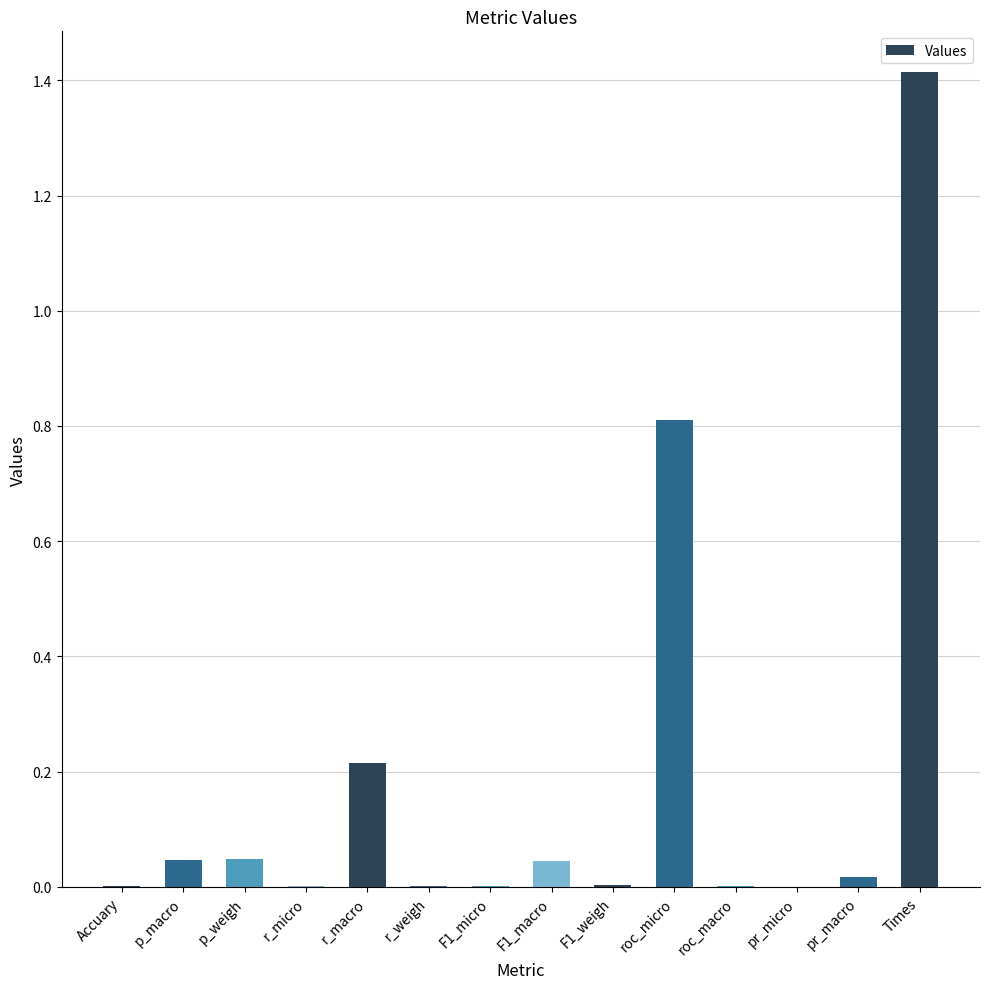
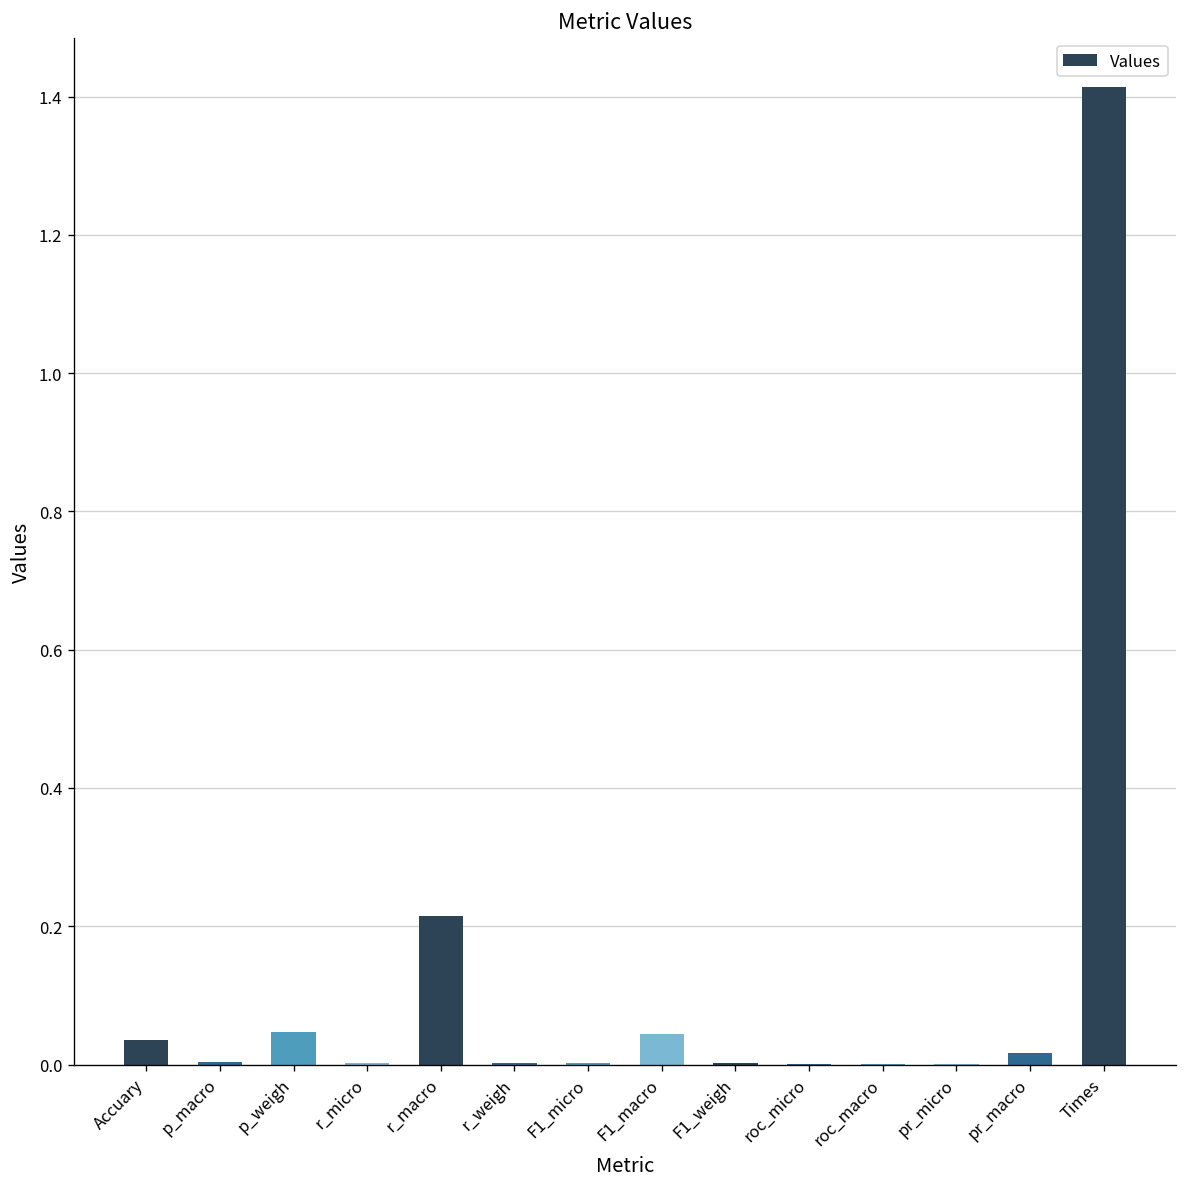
  {
-   "Accuary": 0.00,
-   "p_macro": 0.05,
+   "Accuary": 0.04,
+   "p_macro": 0.00,
    "p_weigh": 0.05,
    "r_macro": 0.21,
    "F1_macro": 0.04,
-   "roc_micro": 0.81,
+   "roc_micro": 0.00,
    "pr_macro": 0.02,
    "Times": 1.41
  }
